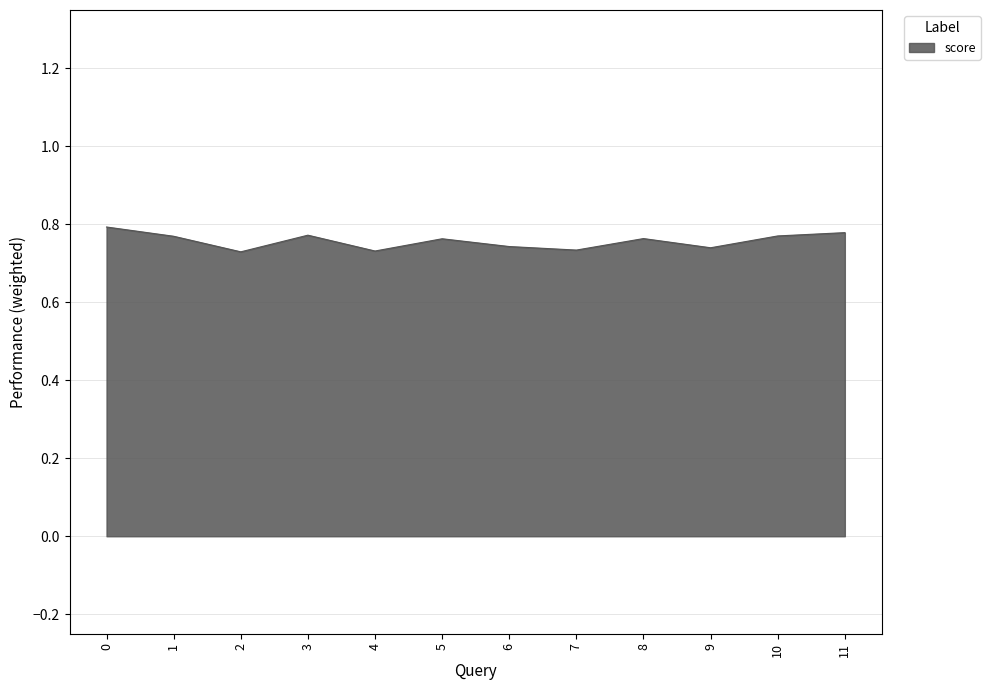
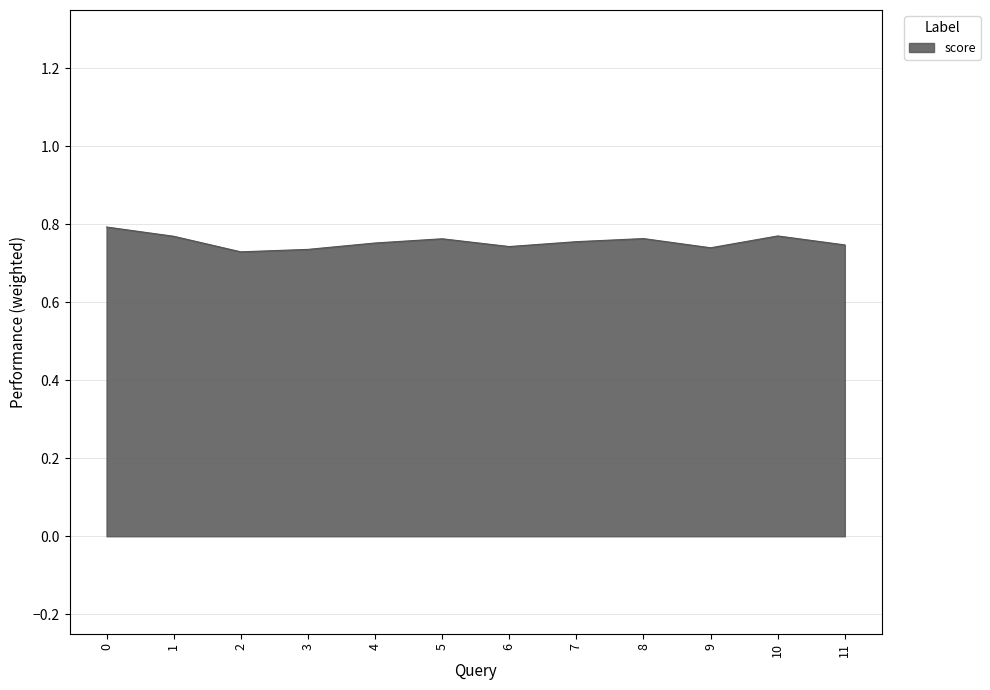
  {
    "0": 0.79,
    "1": 0.77,
    "2": 0.73,
-   "3": 0.77,
-   "4": 0.73,
+   "3": 0.74,
+   "4": 0.75,
    "5": 0.76,
    "6": 0.74,
-   "7": 0.73,
+   "7": 0.76,
    "8": 0.76,
    "9": 0.74,
    "10": 0.77,
-   "11": 0.78
+   "11": 0.75
  }
